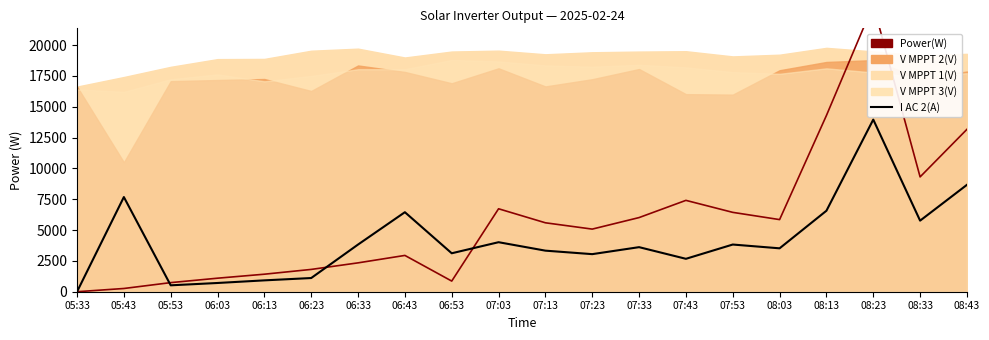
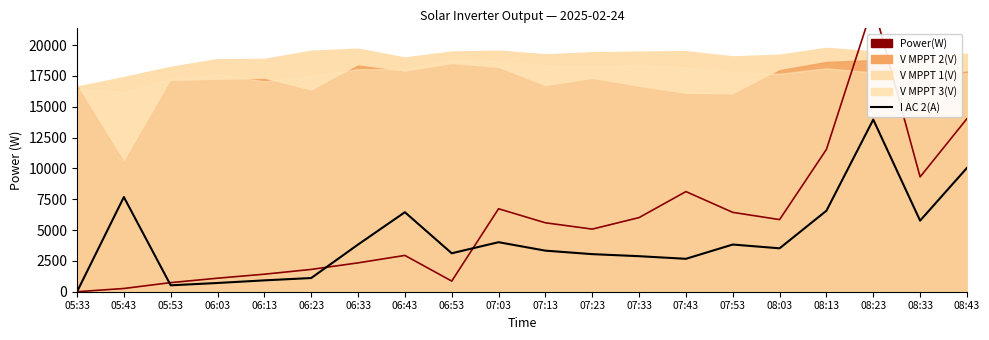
  {
    "Power(W)": {
      "05:43": 300,
      "05:53": 700,
      "06:03": 1100,
      "06:13": 1400,
      "06:23": 1800,
      "06:33": 2300,
      "06:43": 2900,
      "06:53": 900,
      "07:03": 6700,
      "07:13": 5600,
      "07:23": 5100,
      "07:33": 6000,
-     "07:43": 7400,
+     "07:43": 8100,
      "07:53": 6400,
      "08:03": 5800,
-     "08:13": 14300,
+     "08:13": 11500,
      "08:33": 9300,
-     "08:43": 13200
+     "08:43": 14000
    },
    "I AC 2(A)": {
      "05:43": 7700,
      "05:53": 500,
      "06:03": 700,
      "06:13": 900,
      "06:23": 1100,
      "06:33": 3800,
      "06:43": 6400,
      "06:53": 3100,
      "07:03": 4000,
      "07:13": 3300,
      "07:23": 3000,
-     "07:33": 3600,
+     "07:33": 2900,
      "07:43": 2700,
      "07:53": 3800,
      "08:03": 3500,
      "08:13": 6600,
      "08:23": 14000,
      "08:33": 5800,
-     "08:43": 8700
+     "08:43": 10000
    },
    "V MPPT 2(V)": {
      "05:43": 10500,
      "06:03": 17200,
      "06:23": 16300,
      "06:33": 18300,
      "06:43": 17800,
-     "06:53": 16900,
+     "06:53": 18400,
      "07:03": 18100,
      "07:13": 16600,
      "07:23": 17200,
-     "07:33": 18100,
+     "07:33": 16600,
      "07:43": 16000,
      "07:53": 16000,
      "08:03": 18000,
      "08:13": 18600
    }
  }
